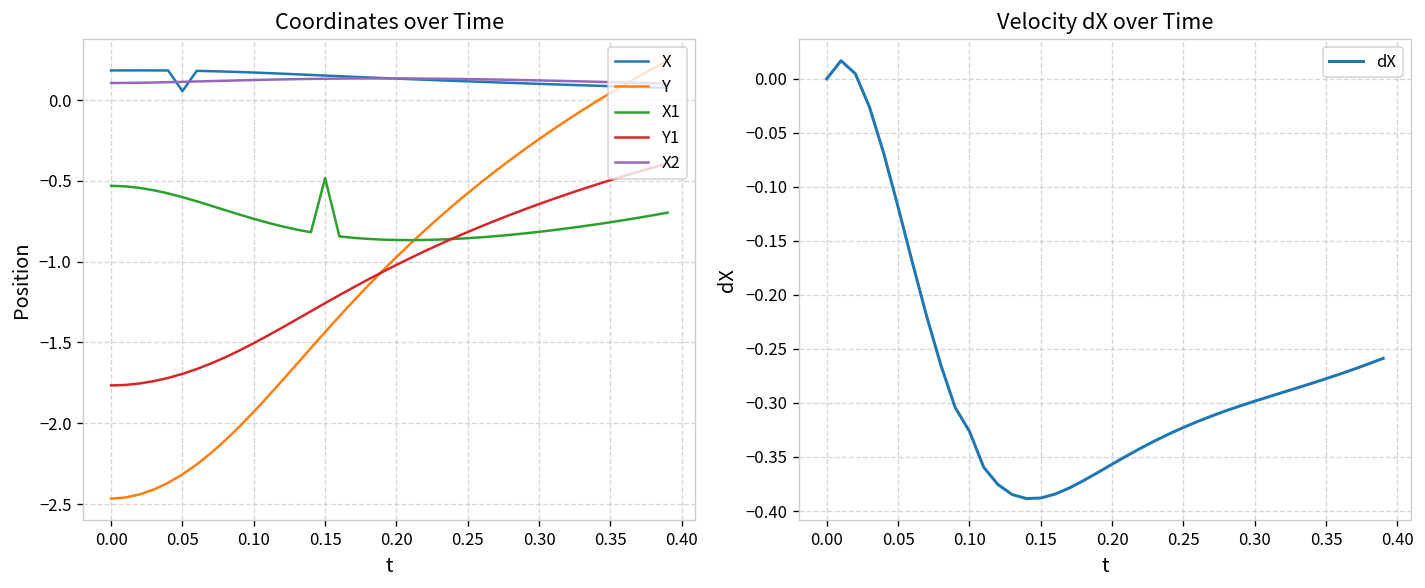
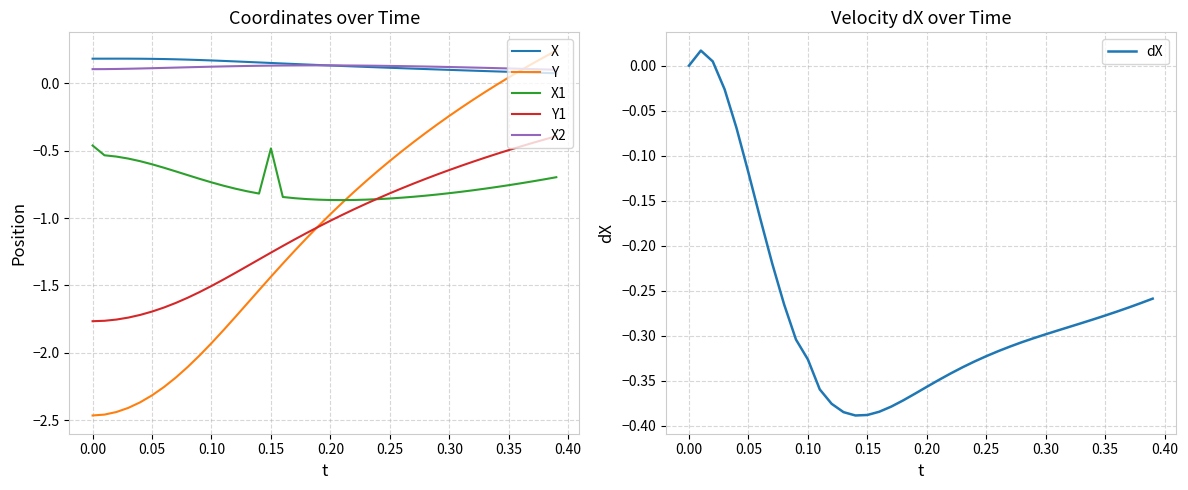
  {
    "Coordinates over Time": {
      "X": {
        "0.00": 0.18,
-       "0.05": 0.06,
+       "0.05": 0.18,
        "0.10": 0.17,
        "0.15": 0.15,
        "0.30": 0.10
      },
      "Y": {
        "0.00": -2.47,
        "0.05": -2.32,
        "0.10": -1.93,
        "0.15": -1.44,
        "0.20": -0.97,
        "0.25": -0.58,
        "0.30": -0.24
      },
      "X1": {
-       "0.00": -0.53,
+       "0.00": -0.46,
        "0.05": -0.60,
        "0.10": -0.73,
        "0.15": -0.48,
        "0.20": -0.87,
        "0.25": -0.85,
        "0.30": -0.82,
        "0.35": -0.76
      },
      "Y1": {
        "0.00": -1.77,
        "0.05": -1.69,
        "0.10": -1.50,
        "0.15": -1.26,
        "0.20": -1.02,
        "0.25": -0.82,
        "0.30": -0.64,
        "0.35": -0.50
      },
      "X2": {
        "0.00": 0.11,
        "0.05": 0.11,
        "0.10": 0.12,
        "0.15": 0.13,
        "0.30": 0.12
      }
    },
    "Velocity dX over Time": {
      "0.00": 0.00,
      "0.05": -0.12,
      "0.10": -0.33,
      "0.15": -0.39,
      "0.20": -0.36,
      "0.25": -0.32,
      "0.30": -0.30,
      "0.35": -0.28
    }
  }
